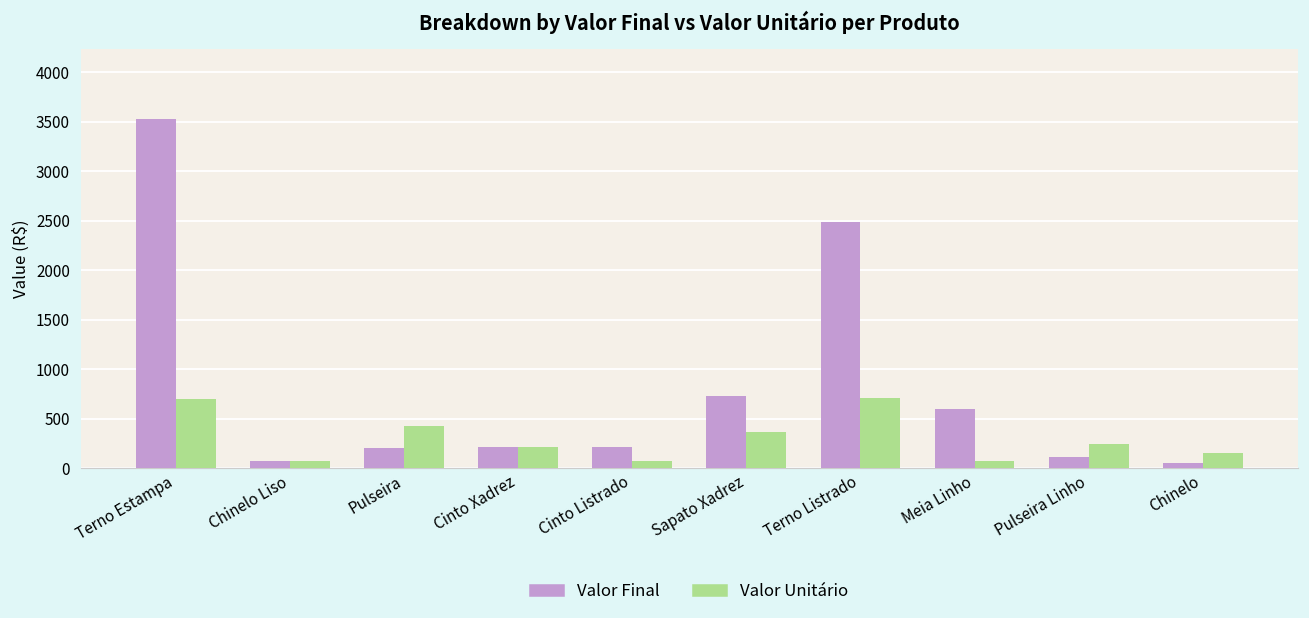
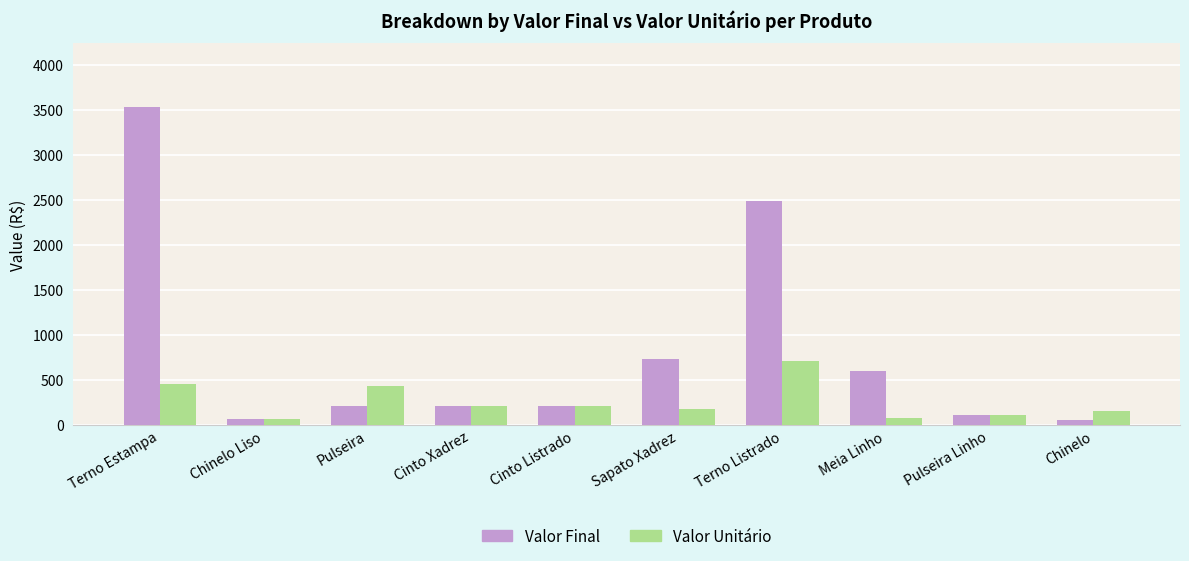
  {
    "Valor Final": {
      "Terno Estampa": 3500,
      "Chinelo Liso": 100,
      "Pulseira": 200,
      "Cinto Xadrez": 200,
      "Cinto Listrado": 200,
      "Sapato Xadrez": 700,
      "Terno Listrado": 2500,
      "Meia Linho": 600,
      "Pulseira Linho": 100,
      "Chinelo": 100
    },
    "Valor Unitário": {
-     "Terno Estampa": 700,
+     "Terno Estampa": 500,
      "Chinelo Liso": 100,
      "Pulseira": 400,
      "Cinto Xadrez": 200,
-     "Cinto Listrado": 100,
-     "Sapato Xadrez": 400,
+     "Cinto Listrado": 200,
+     "Sapato Xadrez": 200,
      "Terno Listrado": 700,
      "Meia Linho": 100,
-     "Pulseira Linho": 300,
+     "Pulseira Linho": 100,
      "Chinelo": 200
    }
  }
